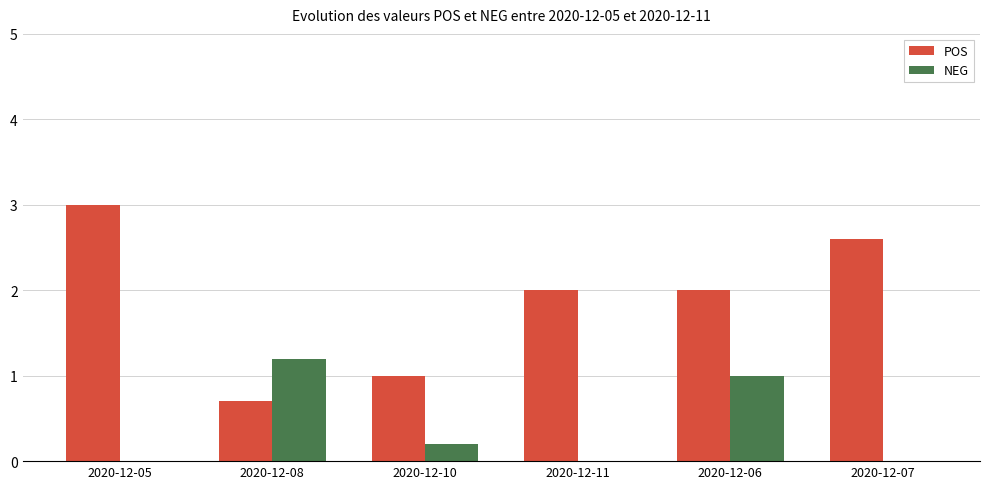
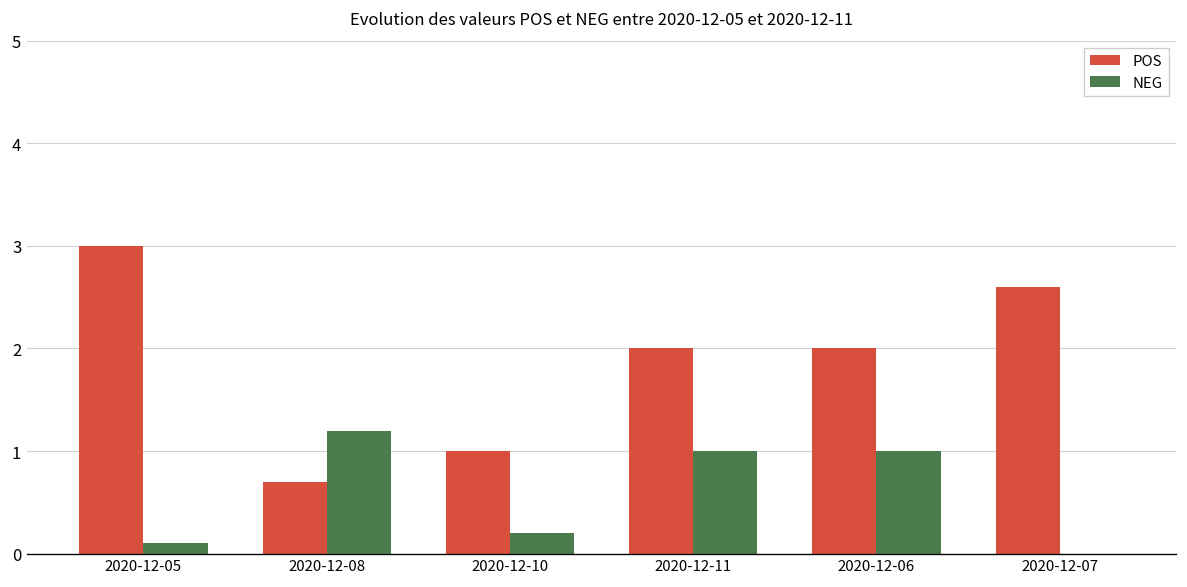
  {
    "POS": {
      "2020-12-05": 3.0,
      "2020-12-08": 0.7,
      "2020-12-10": 1.0,
      "2020-12-11": 2.0,
      "2020-12-06": 2.0,
      "2020-12-07": 2.6
    },
    "NEG": {
-     "2020-12-05": 0.0,
+     "2020-12-05": 0.1,
      "2020-12-08": 1.2,
      "2020-12-10": 0.2,
-     "2020-12-11": 0,
+     "2020-12-11": 1,
      "2020-12-06": 1.0,
      "2020-12-07": 0.0
    }
  }
